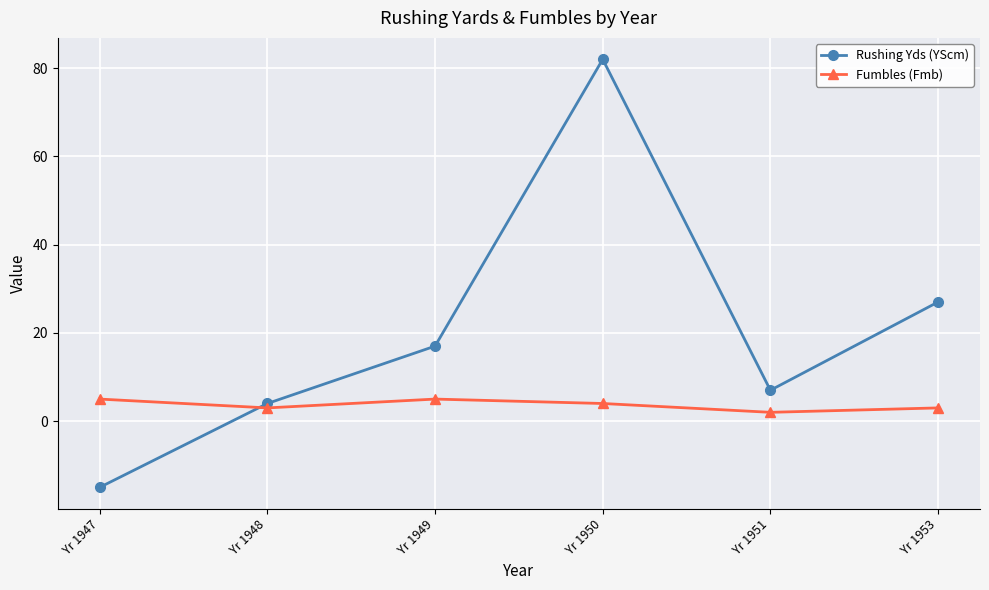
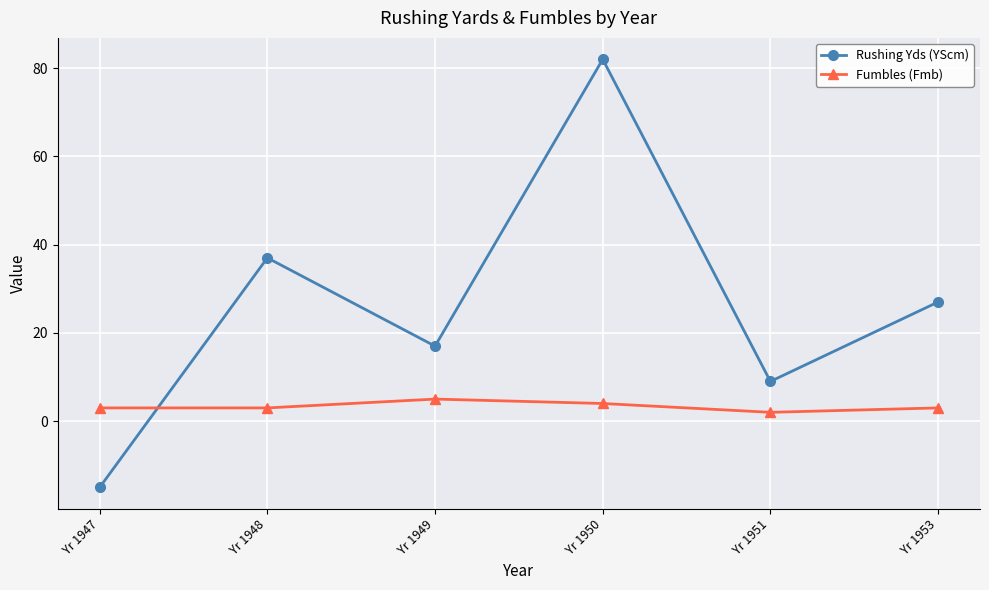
  {
    "Rushing Yds (YScm)": {
      "Yr 1947": -15,
-     "Yr 1948": 4,
+     "Yr 1948": 37,
      "Yr 1949": 17,
      "Yr 1950": 82,
-     "Yr 1951": 7,
+     "Yr 1951": 9,
      "Yr 1953": 27
    },
    "Fumbles (Fmb)": {
-     "Yr 1947": 5,
+     "Yr 1947": 3,
      "Yr 1948": 3,
      "Yr 1949": 5,
      "Yr 1950": 4,
      "Yr 1951": 2,
      "Yr 1953": 3
    }
  }
